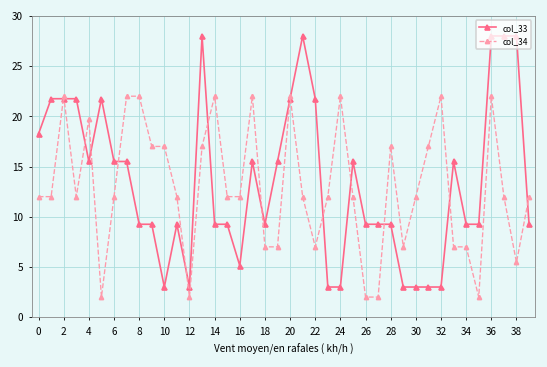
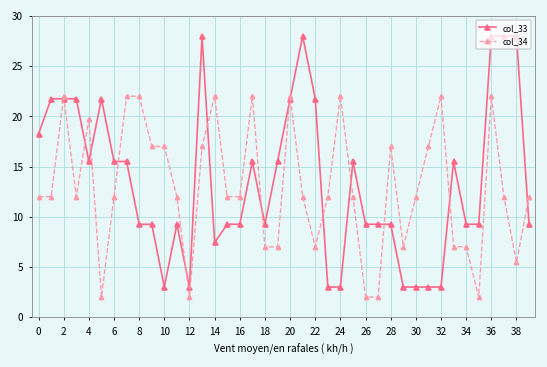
  {
    "col_33": {
      "0": 18,
      "4": 16,
      "6": 16,
      "8": 9,
      "10": 3,
      "12": 3,
-     "14": 9,
-     "16": 5,
+     "14": 7,
+     "16": 9,
      "18": 9,
      "22": 22,
      "24": 3,
      "26": 9,
      "28": 9,
      "30": 3,
      "32": 3,
      "34": 9
    },
    "col_34": {
      "0": 12,
      "4": 20,
      "6": 12,
      "8": 22,
      "10": 17,
      "12": 2,
      "14": 22,
      "16": 12,
      "18": 7,
      "22": 7,
      "24": 22,
      "26": 2,
      "28": 17,
      "30": 12,
      "32": 22,
      "34": 7,
      "36": 22,
      "38": 5
    }
  }
